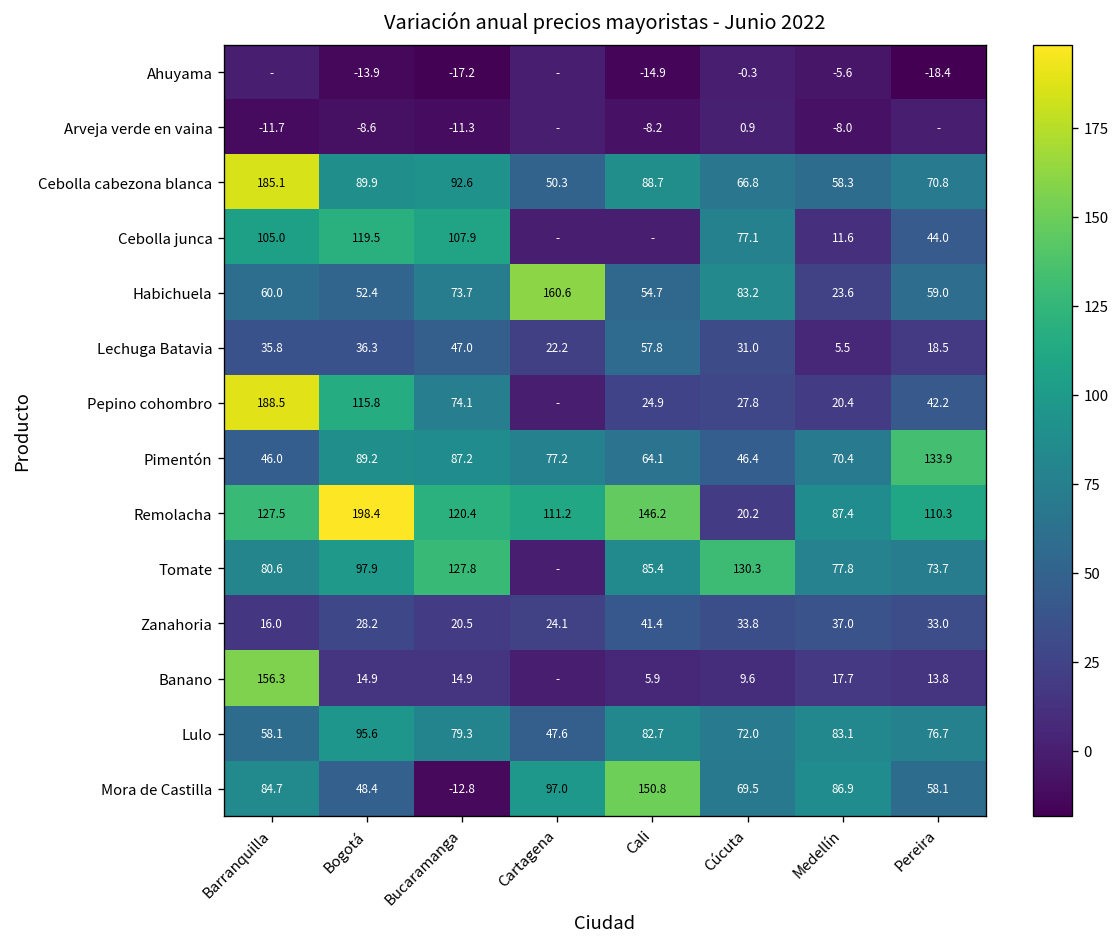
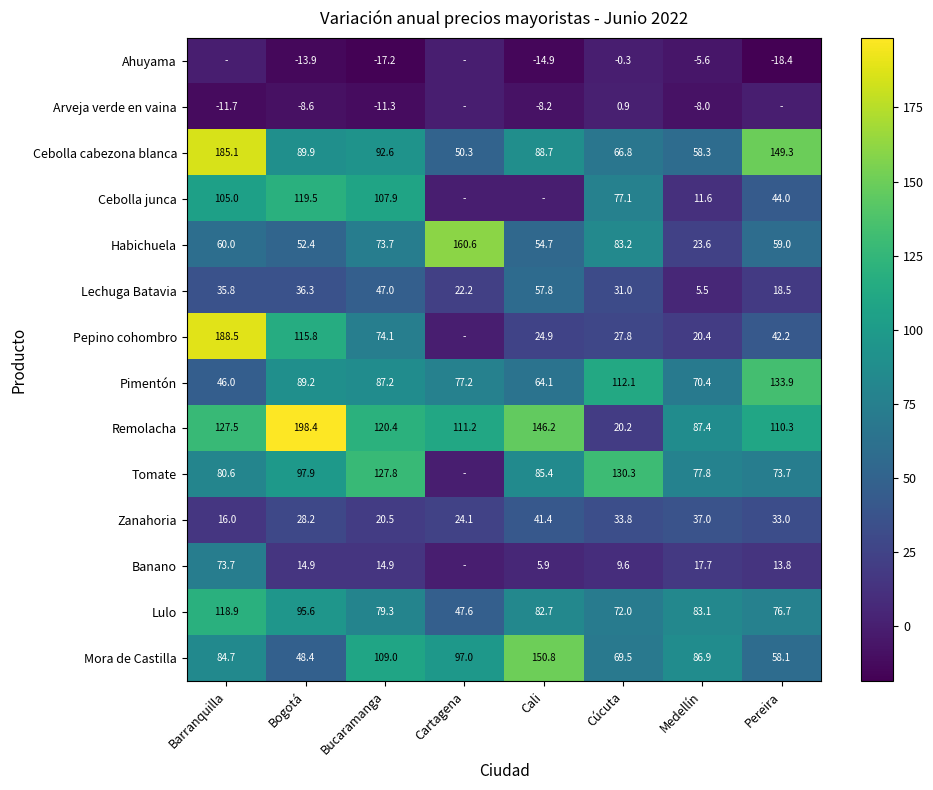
  {
    "Ahuyama": {
      "Bogotá": -13.9,
      "Bucaramanga": -17.2,
      "Cali": -14.9,
      "Cúcuta": -0.3,
      "Medellín": -5.6,
      "Pereira": -18.4
    },
    "Arveja verde en vaina": {
      "Barranquilla": -11.7,
      "Bogotá": -8.6,
      "Bucaramanga": -11.3,
      "Cali": -8.2,
      "Cúcuta": 0.9,
      "Medellín": -8.0
    },
    "Cebolla cabezona blanca": {
      "Barranquilla": 185.1,
      "Bogotá": 89.9,
      "Bucaramanga": 92.6,
      "Cartagena": 50.3,
      "Cali": 88.7,
      "Cúcuta": 66.8,
      "Medellín": 58.3,
-     "Pereira": 70.8
+     "Pereira": 149.3
    },
    "Cebolla junca": {
      "Barranquilla": 105.0,
      "Bogotá": 119.5,
      "Bucaramanga": 107.9,
      "Cúcuta": 77.1,
      "Medellín": 11.6,
      "Pereira": 44.0
    },
    "Habichuela": {
      "Barranquilla": 60.0,
      "Bogotá": 52.4,
      "Bucaramanga": 73.7,
      "Cartagena": 160.6,
      "Cali": 54.7,
      "Cúcuta": 83.2,
      "Medellín": 23.6,
      "Pereira": 59.0
    },
    "Lechuga Batavia": {
      "Barranquilla": 35.8,
      "Bogotá": 36.3,
      "Bucaramanga": 47.0,
      "Cartagena": 22.2,
      "Cali": 57.8,
      "Cúcuta": 31.0,
      "Medellín": 5.5,
      "Pereira": 18.5
    },
    "Pepino cohombro": {
      "Barranquilla": 188.5,
      "Bogotá": 115.8,
      "Bucaramanga": 74.1,
      "Cali": 24.9,
      "Cúcuta": 27.8,
      "Medellín": 20.4,
      "Pereira": 42.2
    },
    "Pimentón": {
      "Barranquilla": 46.0,
      "Bogotá": 89.2,
      "Bucaramanga": 87.2,
      "Cartagena": 77.2,
      "Cali": 64.1,
-     "Cúcuta": 46.4,
+     "Cúcuta": 112.1,
      "Medellín": 70.4,
      "Pereira": 133.9
    },
    "Remolacha": {
      "Barranquilla": 127.5,
      "Bogotá": 198.4,
      "Bucaramanga": 120.4,
      "Cartagena": 111.2,
      "Cali": 146.2,
      "Cúcuta": 20.2,
      "Medellín": 87.4,
      "Pereira": 110.3
    },
    "Tomate": {
      "Barranquilla": 80.6,
      "Bogotá": 97.9,
      "Bucaramanga": 127.8,
      "Cali": 85.4,
      "Cúcuta": 130.3,
      "Medellín": 77.8,
      "Pereira": 73.7
    },
    "Zanahoria": {
      "Barranquilla": 16.0,
      "Bogotá": 28.2,
      "Bucaramanga": 20.5,
      "Cartagena": 24.1,
      "Cali": 41.4,
      "Cúcuta": 33.8,
      "Medellín": 37.0,
      "Pereira": 33.0
    },
    "Banano": {
-     "Barranquilla": 156.3,
+     "Barranquilla": 73.7,
      "Bogotá": 14.9,
      "Bucaramanga": 14.9,
      "Cali": 5.9,
      "Cúcuta": 9.6,
      "Medellín": 17.7,
      "Pereira": 13.8
    },
    "Lulo": {
-     "Barranquilla": 58.1,
+     "Barranquilla": 118.9,
      "Bogotá": 95.6,
      "Bucaramanga": 79.3,
      "Cartagena": 47.6,
      "Cali": 82.7,
      "Cúcuta": 72.0,
      "Medellín": 83.1,
      "Pereira": 76.7
    },
    "Mora de Castilla": {
      "Barranquilla": 84.7,
      "Bogotá": 48.4,
-     "Bucaramanga": -12.8,
+     "Bucaramanga": 109.0,
      "Cartagena": 97.0,
      "Cali": 150.8,
      "Cúcuta": 69.5,
      "Medellín": 86.9,
      "Pereira": 58.1
    }
  }
